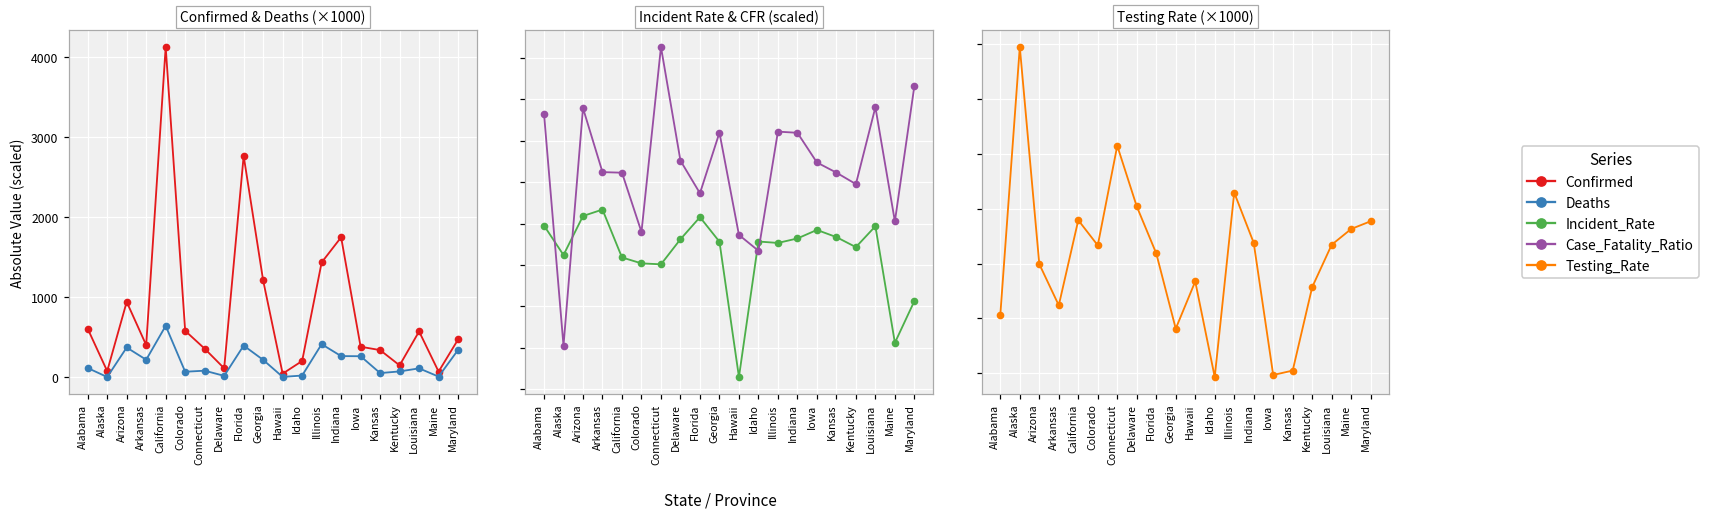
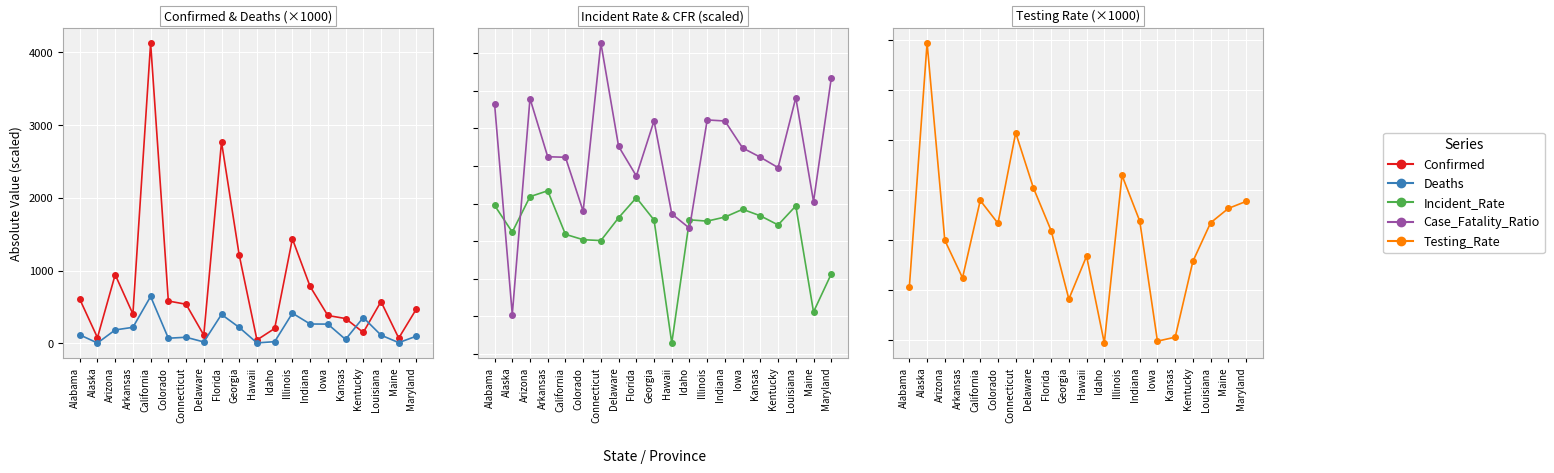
  {
    "Confirmed & Deaths (×1000)": {
      "Confirmed": {
        "Alabama": 600,
        "Alaska": 100,
        "Arizona": 900,
        "Arkansas": 400,
        "California": 4100,
        "Colorado": 600,
-       "Connecticut": 400,
+       "Connecticut": 500,
        "Delaware": 100,
        "Florida": 2800,
        "Georgia": 1200,
        "Hawaii": 0,
        "Idaho": 200,
        "Illinois": 1400,
-       "Indiana": 1800,
+       "Indiana": 800,
        "Iowa": 400,
        "Kansas": 300,
        "Kentucky": 100,
        "Louisiana": 600,
        "Maine": 100,
        "Maryland": 500
      },
      "Deaths": {
        "Alabama": 100,
        "Alaska": 0,
-       "Arizona": 400,
+       "Arizona": 200,
        "Arkansas": 200,
        "California": 600,
        "Colorado": 100,
        "Connecticut": 100,
        "Delaware": 0,
        "Florida": 400,
        "Georgia": 200,
        "Hawaii": 0,
        "Idaho": 0,
        "Illinois": 400,
        "Indiana": 300,
        "Iowa": 300,
        "Kansas": 100,
-       "Kentucky": 100,
+       "Kentucky": 400,
        "Louisiana": 100,
        "Maine": 0,
-       "Maryland": 300
+       "Maryland": 100
      }
    }
  }
